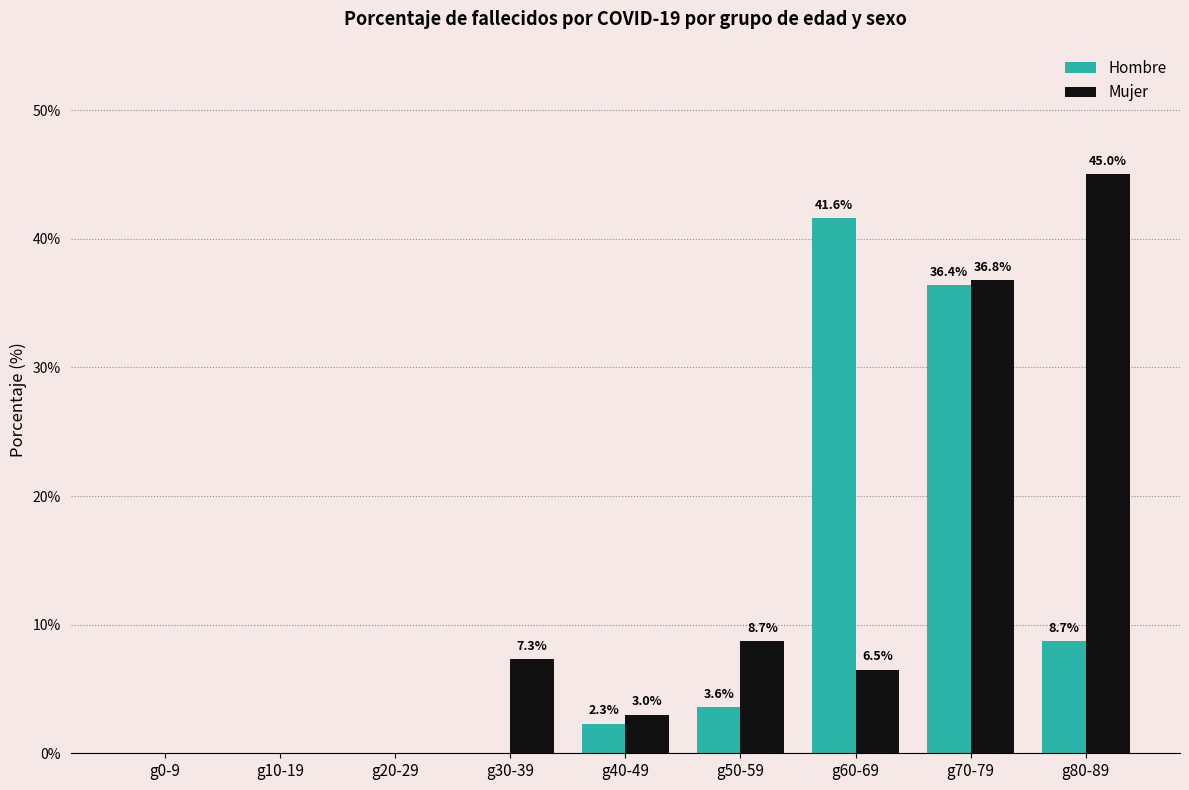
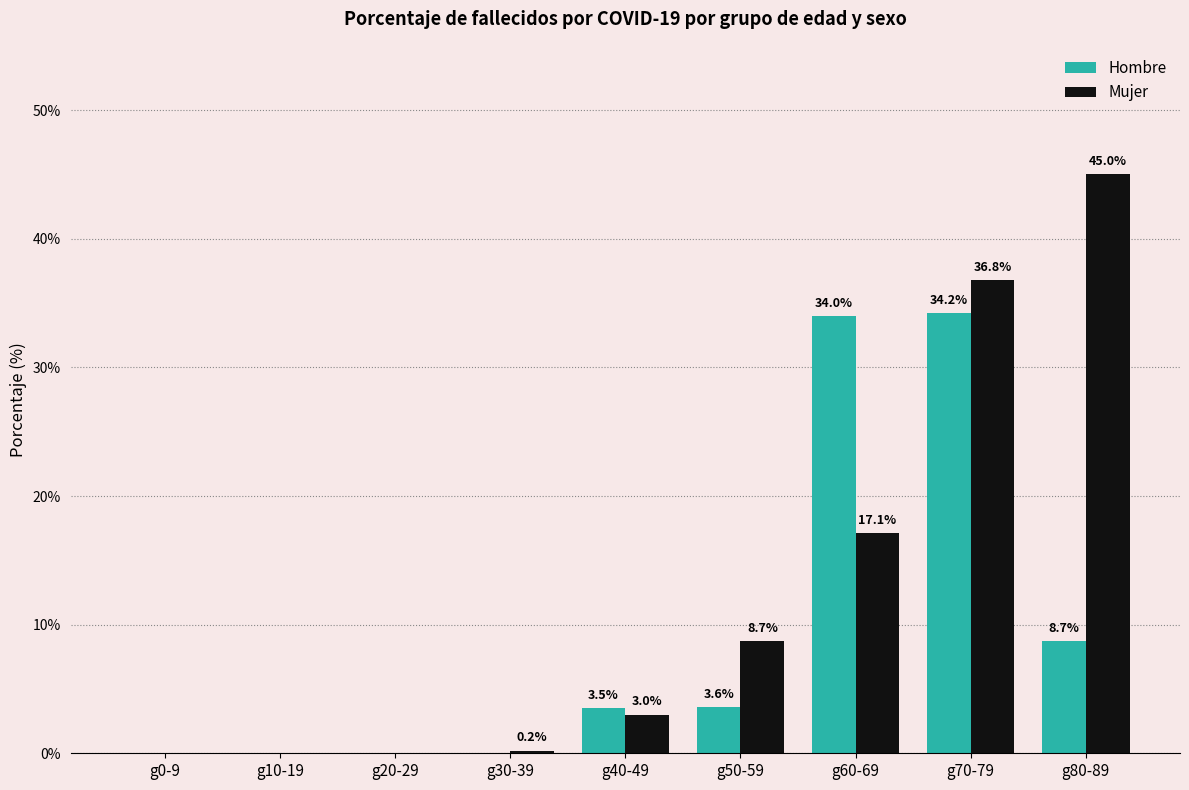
  {
    "Hombre": {
-     "g40-49": "2.3%",
+     "g40-49": "3.5%",
      "g50-59": "3.6%",
-     "g60-69": "41.6%",
-     "g70-79": "36.4%",
+     "g60-69": "34.0%",
+     "g70-79": "34.2%",
      "g80-89": "8.7%"
    },
    "Mujer": {
-     "g30-39": "7.3%",
+     "g30-39": "0.2%",
      "g40-49": "3.0%",
      "g50-59": "8.7%",
-     "g60-69": "6.5%",
+     "g60-69": "17.1%",
      "g70-79": "36.8%",
      "g80-89": "45.0%"
    }
  }
